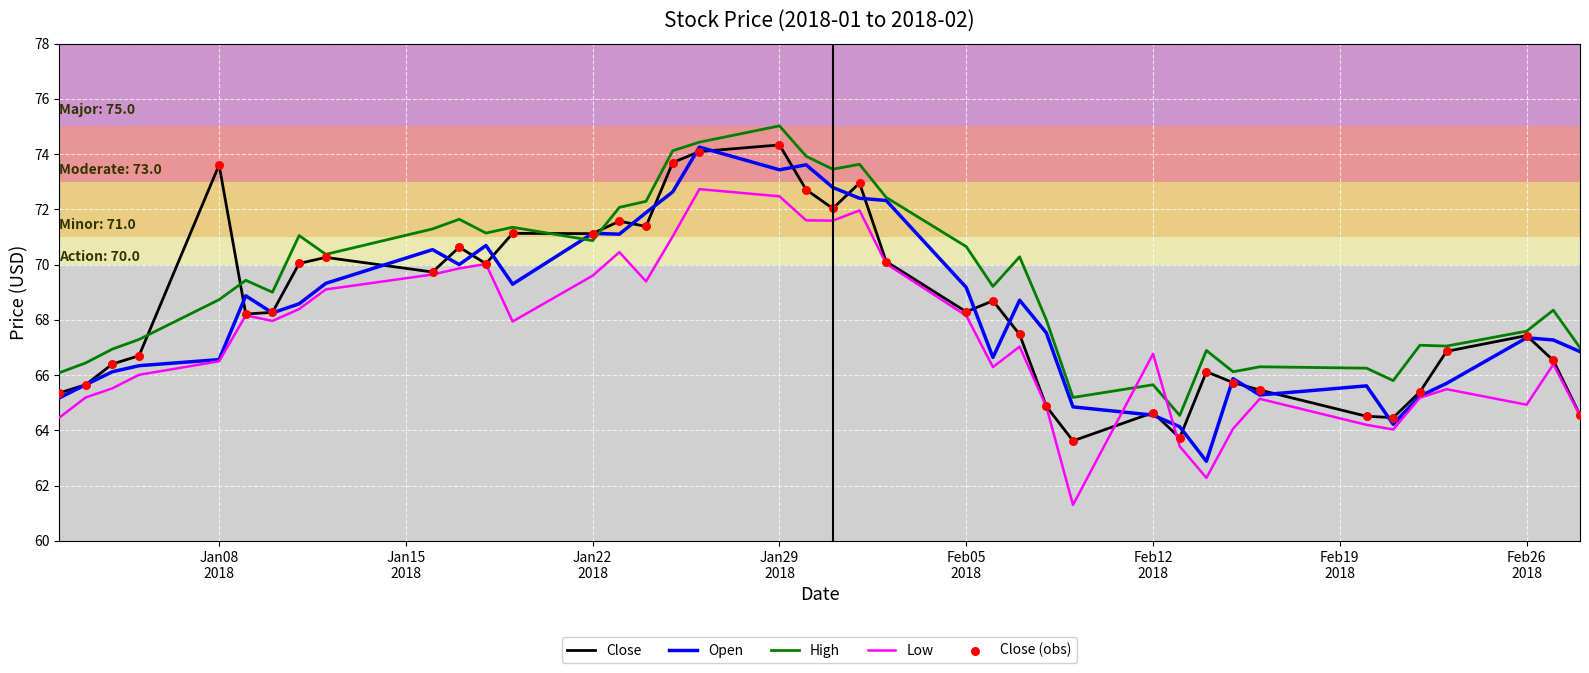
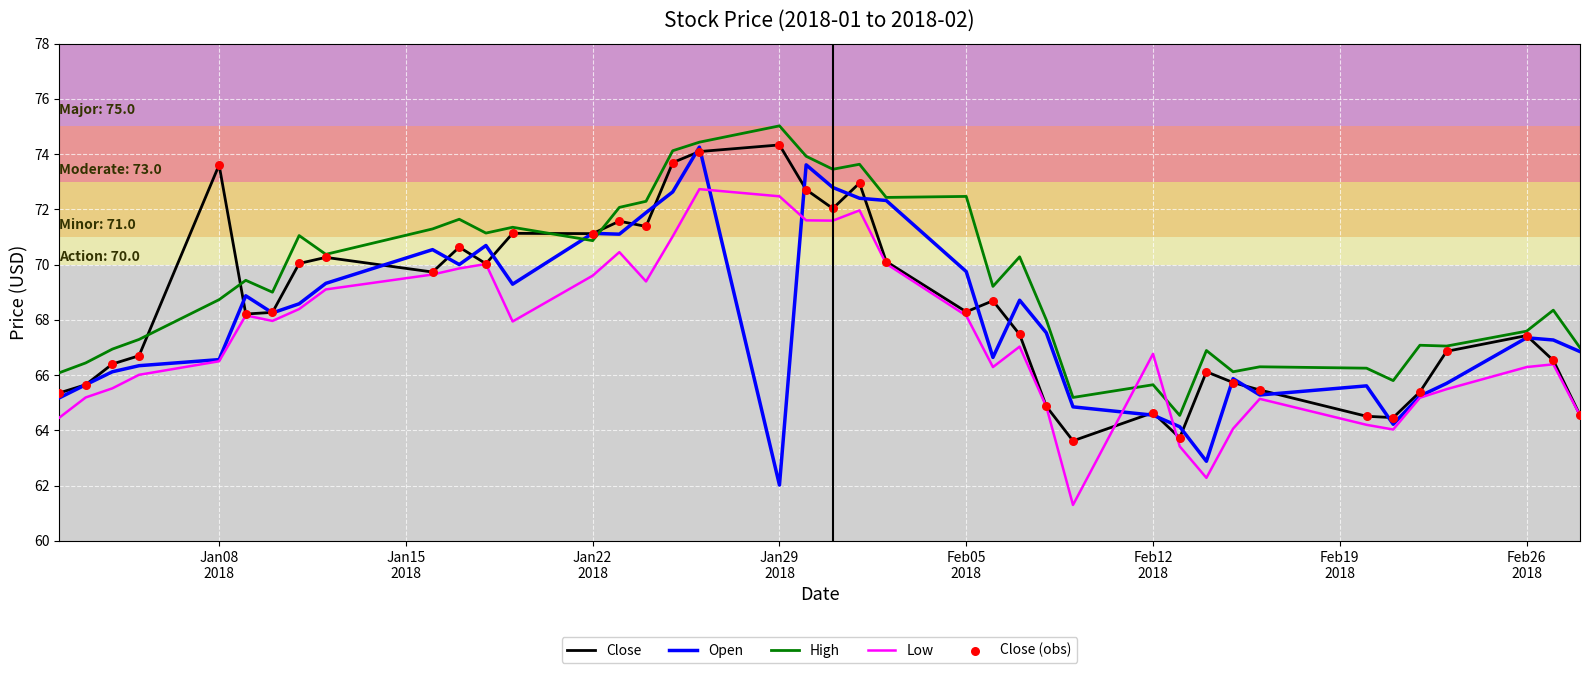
  {
    "Close (obs)": {
      "Jan08 2018": 73.6,
      "Jan29 2018": 74.3,
      "Feb05 2018": 68.3
    },
    "Open": {
-     "Jan29 2018": 73.4,
-     "Feb05 2018": 69.2
+     "Jan29 2018": 62.0,
+     "Feb05 2018": 69.7
    },
    "High": {
      "Jan08 2018": 68.7,
      "Jan22 2018": 70.9,
      "Jan29 2018": 75.0,
-     "Feb05 2018": 70.7,
+     "Feb05 2018": 72.5,
      "Feb12 2018": 65.7,
      "Feb26 2018": 67.6
    },
    "Low": {
      "Jan22 2018": 69.6,
      "Jan29 2018": 72.5,
      "Feb05 2018": 68.2,
      "Feb12 2018": 66.8,
-     "Feb26 2018": 64.9
+     "Feb26 2018": 66.3
    }
  }
